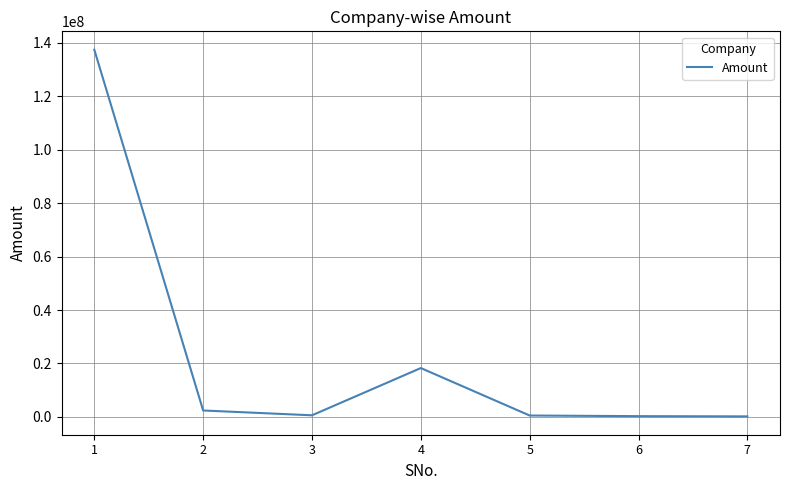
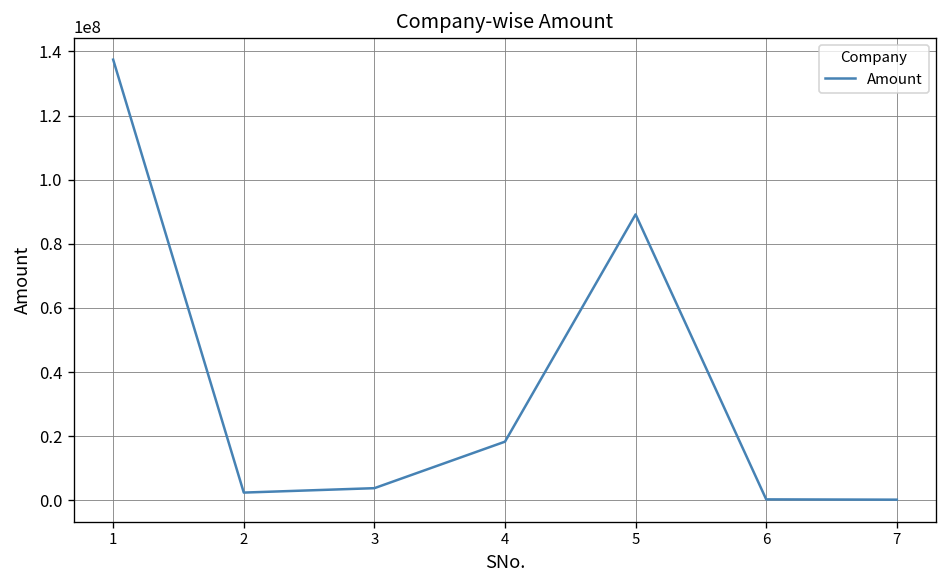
  {
    "1": 137000000,
    "2": 2000000,
-   "3": 1000000,
+   "3": 4000000,
    "4": 18000000,
-   "5": 1000000,
+   "5": 89000000,
    "6": 0,
    "7": 0
  }
